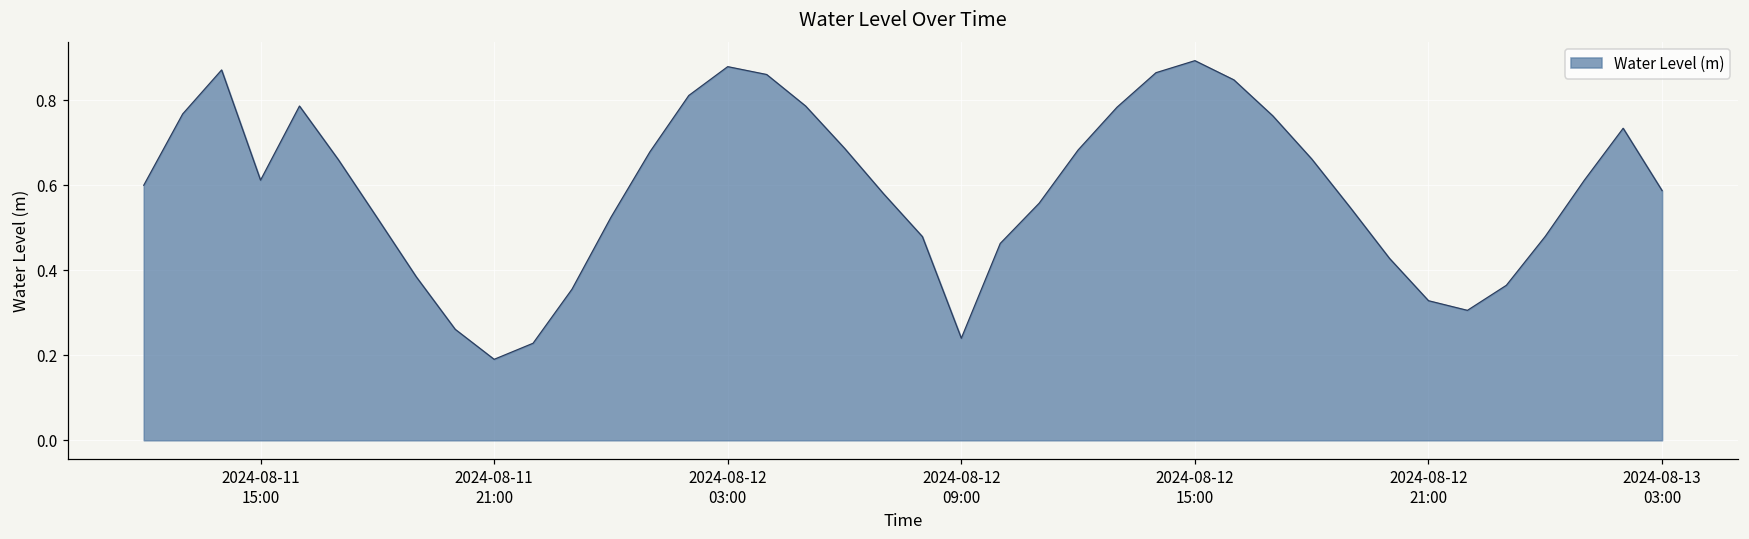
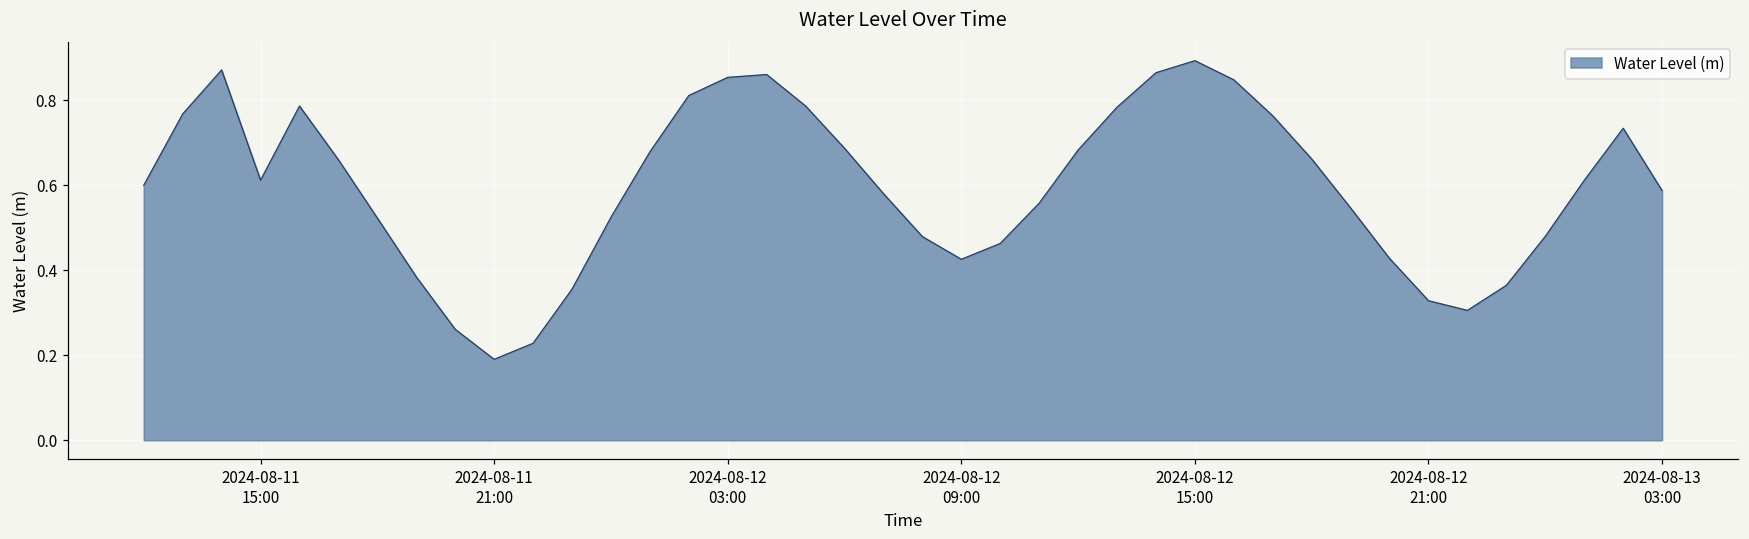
  {
    "2024-08-11 15:00": 0.61,
    "2024-08-11 21:00": 0.19,
-   "2024-08-12 03:00": 0.88,
-   "2024-08-12 09:00": 0.24,
+   "2024-08-12 03:00": 0.85,
+   "2024-08-12 09:00": 0.43,
    "2024-08-12 15:00": 0.89,
    "2024-08-12 21:00": 0.33,
    "2024-08-13 03:00": 0.59
  }
